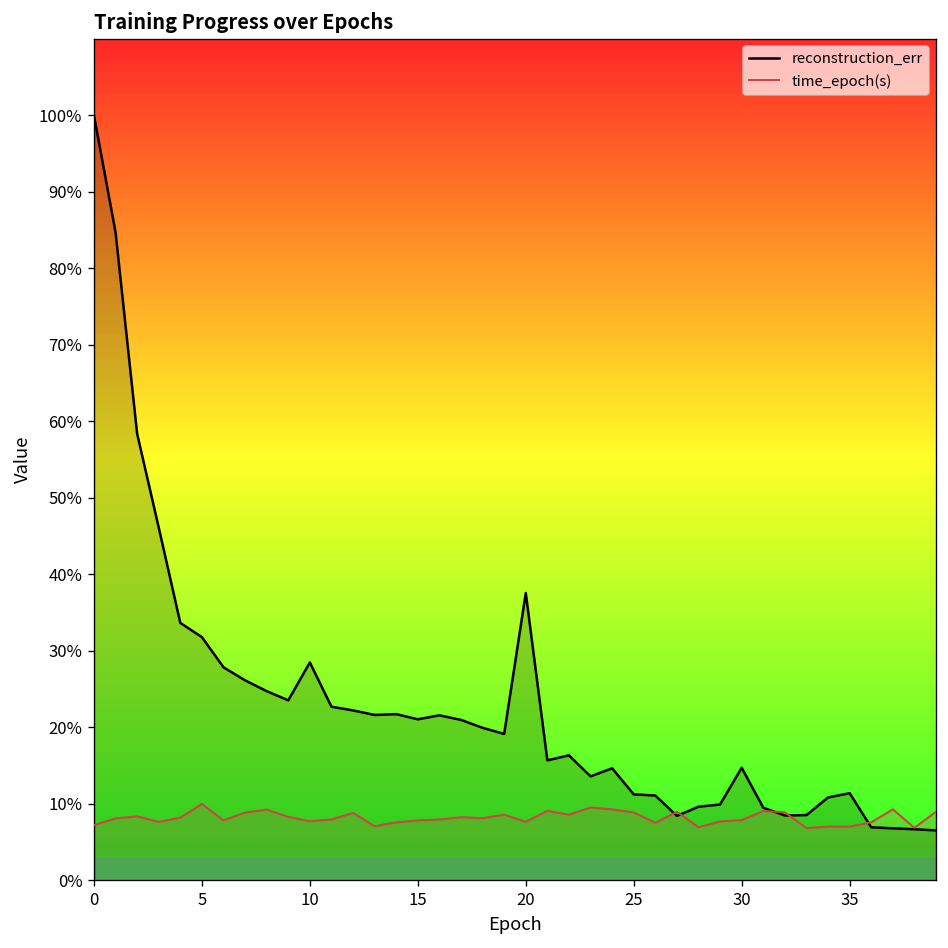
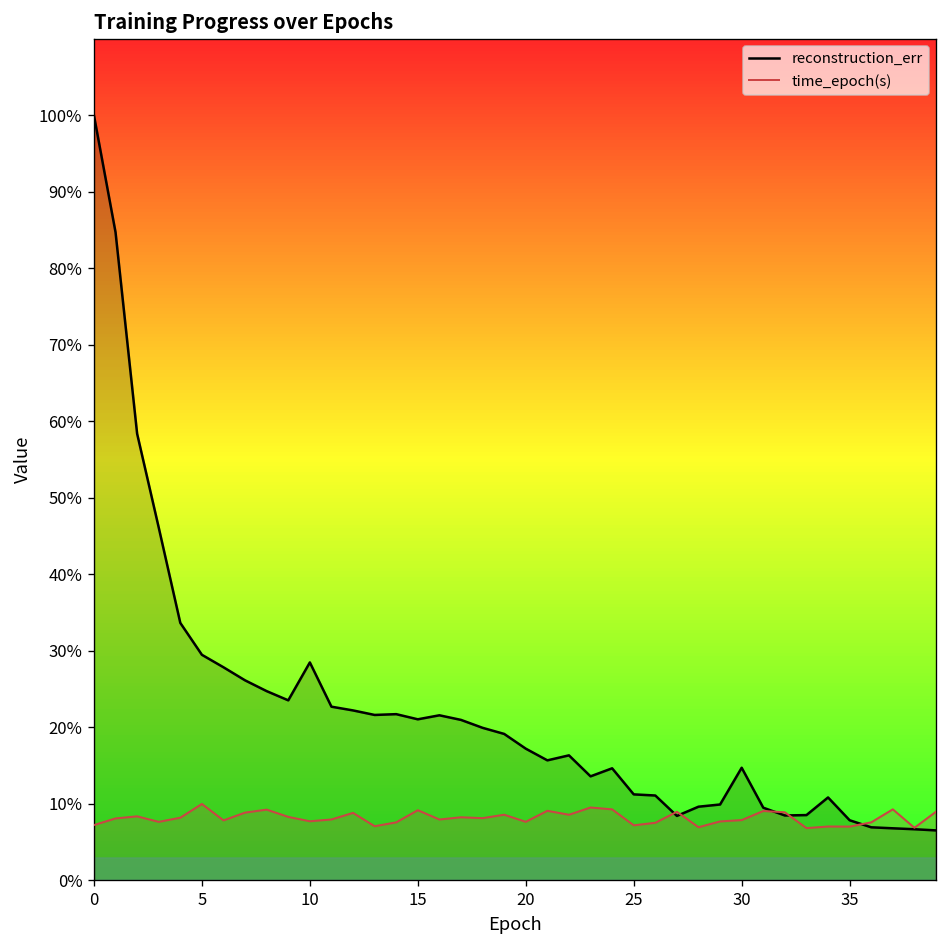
  {
    "reconstruction_err": {
      "0": "100%",
-     "5": "32%",
+     "5": "29%",
      "10": "28%",
      "15": "21%",
-     "20": "38%",
+     "20": "17%",
      "25": "11%",
      "30": "15%",
-     "35": "11%"
+     "35": "8%"
    },
    "time_epoch(s)": {
      "0": "7%",
      "5": "10%",
      "10": "8%",
-     "15": "8%",
+     "15": "9%",
      "20": "8%",
-     "25": "9%",
+     "25": "7%",
      "30": "8%",
      "35": "7%"
    }
  }
